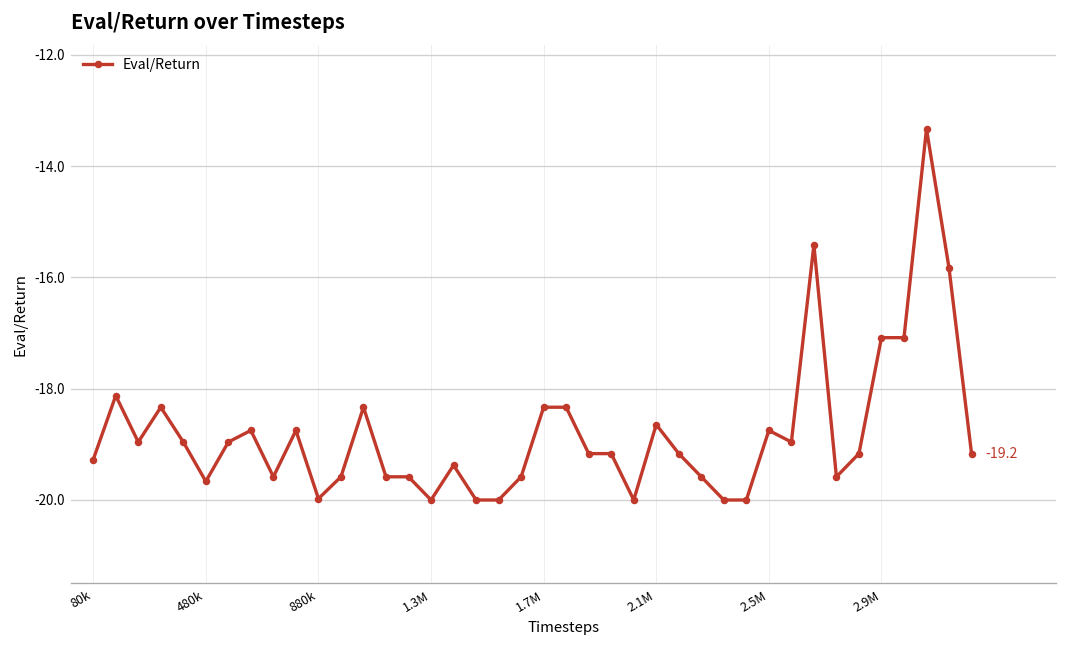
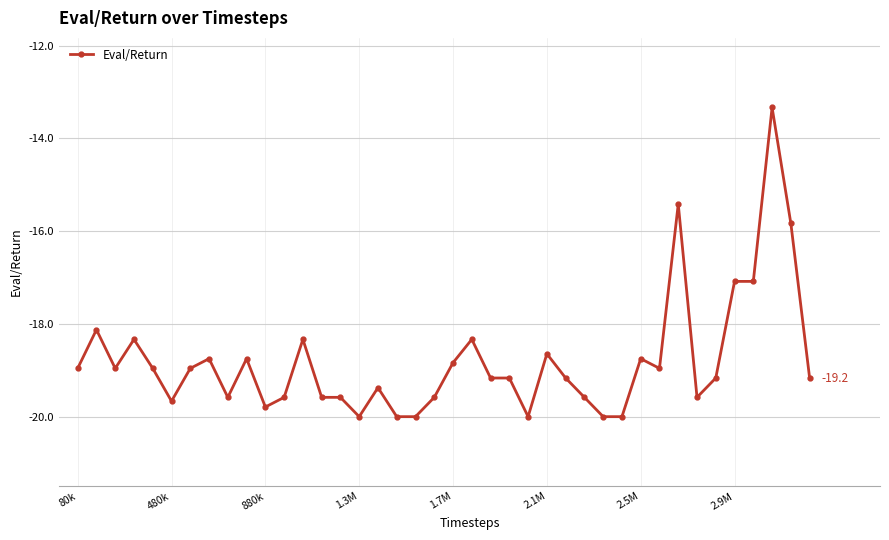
  {
-   "80k": -19.3,
+   "80k": -19.0,
    "480k": -19.7,
-   "880k": -20.0,
+   "880k": -19.8,
    "1.3M": -20.0,
-   "1.7M": -18.3,
+   "1.7M": -18.8,
    "2.1M": -18.6,
    "2.5M": -18.8,
    "2.9M": -17.1
  }
